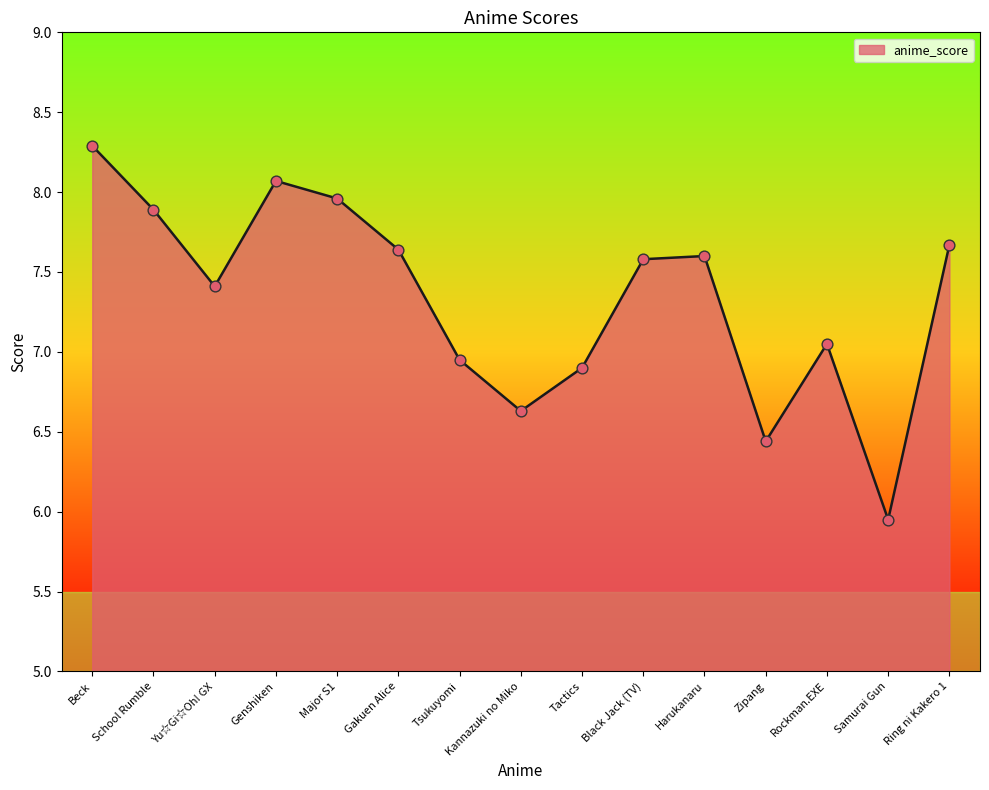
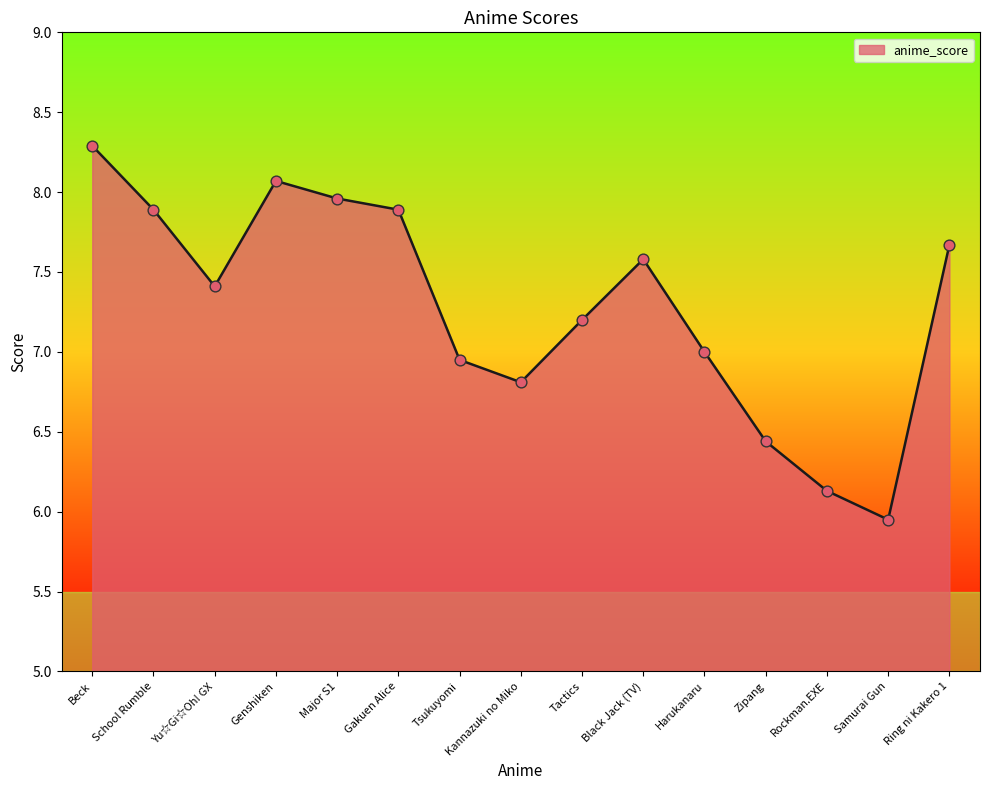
  {
    "Beck": 8.29,
    "School Rumble": 7.89,
    "Yu☆Gi☆Oh! GX": 7.41,
    "Genshiken": 8.07,
    "Major S1": 7.96,
-   "Gakuen Alice": 7.64,
+   "Gakuen Alice": 7.89,
    "Tsukuyomi": 6.95,
-   "Kannazuki no Miko": 6.63,
-   "Tactics": 6.9,
+   "Kannazuki no Miko": 6.81,
+   "Tactics": 7.2,
    "Black Jack (TV)": 7.58,
-   "Harukanaru": 7.6,
+   "Harukanaru": 7.0,
    "Zipang": 6.44,
-   "Rockman.EXE": 7.05,
+   "Rockman.EXE": 6.13,
    "Samurai Gun": 5.95,
    "Ring ni Kakero 1": 7.67
  }
